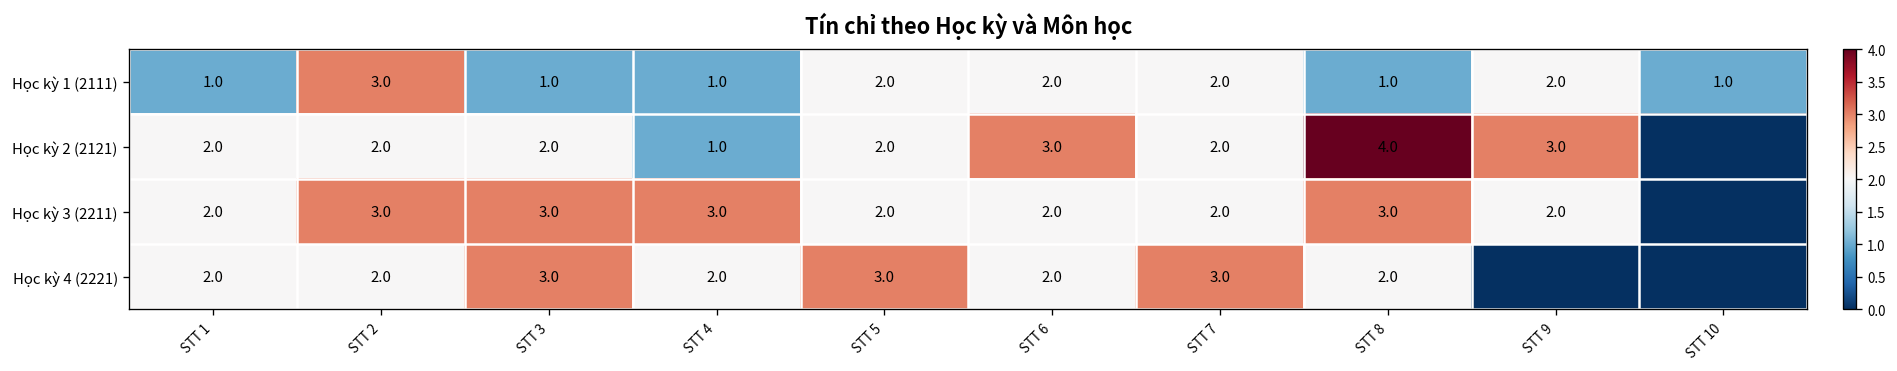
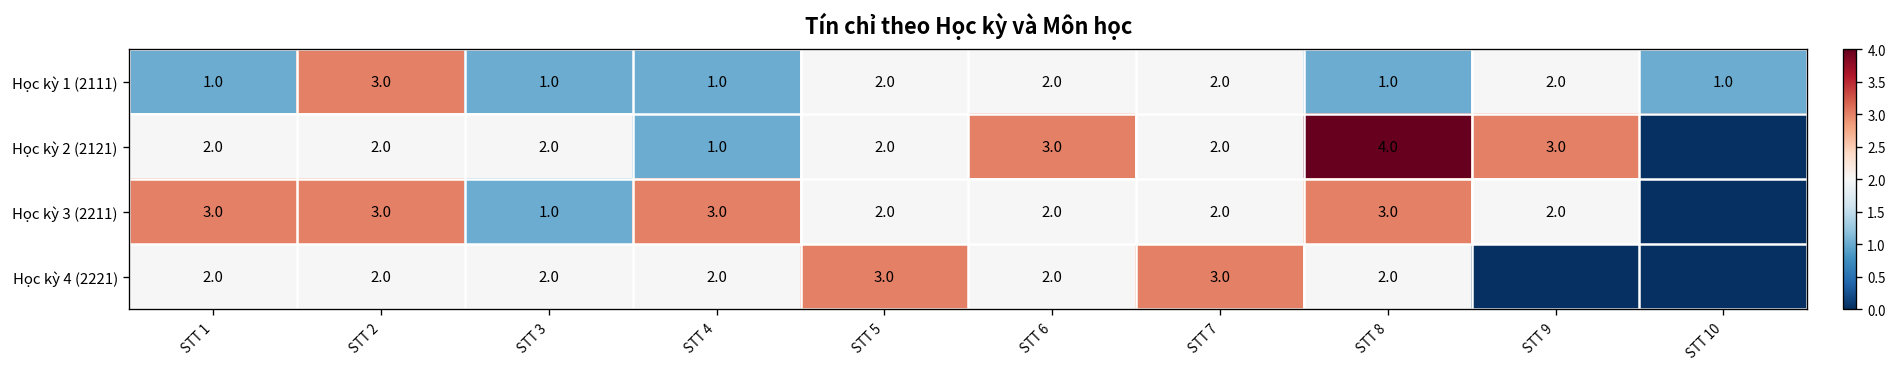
  {
    "Học kỳ 1 (2111)": {
      "STT 1": 1.0,
      "STT 2": 3.0,
      "STT 3": 1.0,
      "STT 4": 1.0,
      "STT 5": 2.0,
      "STT 6": 2.0,
      "STT 7": 2.0,
      "STT 8": 1.0,
      "STT 9": 2.0,
      "STT 10": 1.0
    },
    "Học kỳ 2 (2121)": {
      "STT 1": 2.0,
      "STT 2": 2.0,
      "STT 3": 2.0,
      "STT 4": 1.0,
      "STT 5": 2.0,
      "STT 6": 3.0,
      "STT 7": 2.0,
      "STT 8": 4.0,
      "STT 9": 3.0
    },
    "Học kỳ 3 (2211)": {
-     "STT 1": 2.0,
+     "STT 1": 3.0,
      "STT 2": 3.0,
-     "STT 3": 3.0,
+     "STT 3": 1.0,
      "STT 4": 3.0,
      "STT 5": 2.0,
      "STT 6": 2.0,
      "STT 7": 2.0,
      "STT 8": 3.0,
      "STT 9": 2.0
    },
    "Học kỳ 4 (2221)": {
      "STT 1": 2.0,
      "STT 2": 2.0,
-     "STT 3": 3.0,
+     "STT 3": 2.0,
      "STT 4": 2.0,
      "STT 5": 3.0,
      "STT 6": 2.0,
      "STT 7": 3.0,
      "STT 8": 2.0
    }
  }
